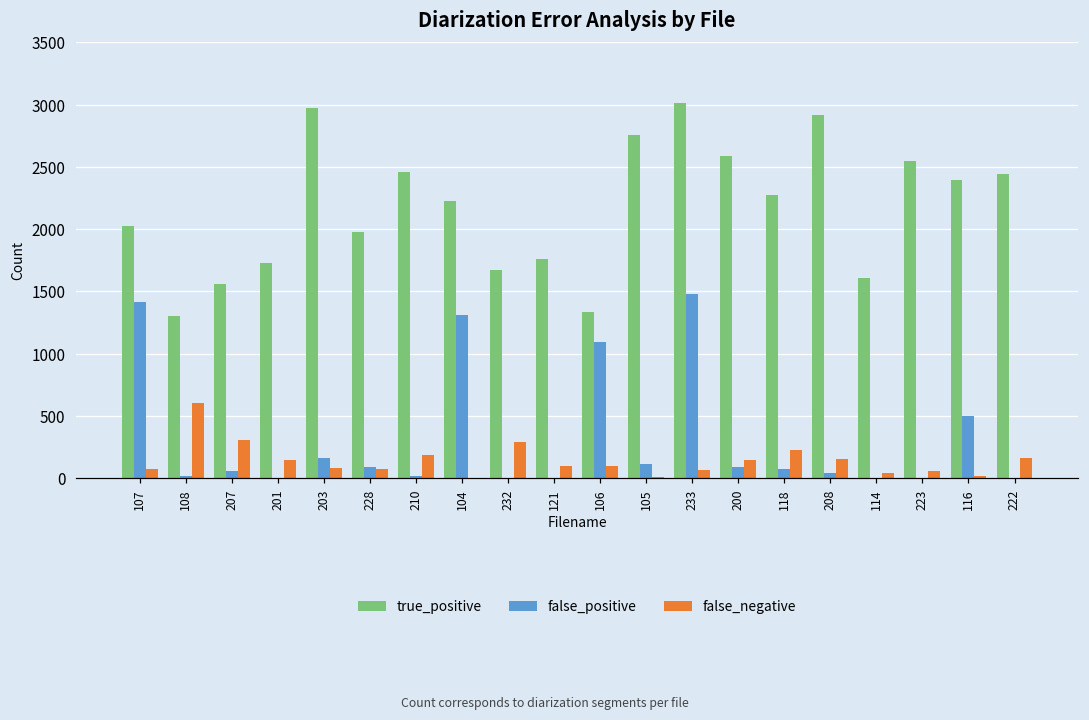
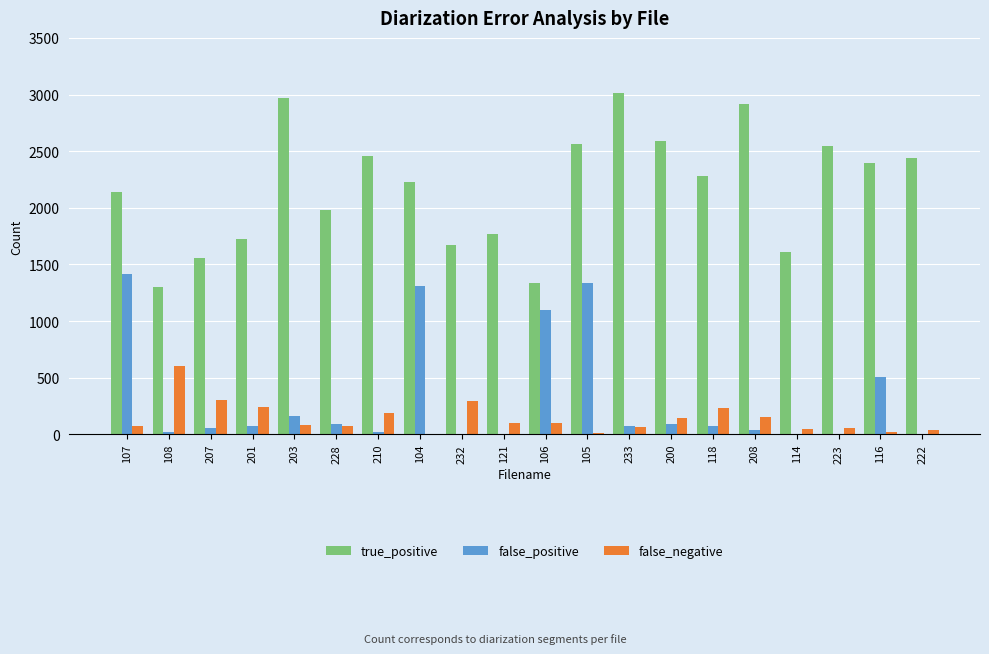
  {
    "true_positive": {
-     "107": 2030,
+     "107": 2140,
      "108": 1300,
      "207": 1560,
      "201": 1730,
      "203": 2970,
      "228": 1980,
      "210": 2460,
      "104": 2220,
      "232": 1670,
      "121": 1760,
      "106": 1340,
-     "105": 2760,
+     "105": 2560,
      "233": 3020,
      "200": 2590,
      "118": 2280,
      "208": 2910,
      "114": 1610,
      "223": 2550,
      "116": 2390,
      "222": 2440
    },
    "false_positive": {
      "107": 1410,
      "207": 60,
-     "201": 0,
+     "201": 80,
      "203": 170,
      "228": 90,
      "104": 1310,
      "106": 1100,
-     "105": 120,
-     "233": 1480,
+     "105": 1330,
+     "233": 70,
      "200": 90,
      "118": 80,
      "208": 40,
      "116": 500
    },
    "false_negative": {
      "107": 80,
      "108": 610,
      "207": 300,
-     "201": 140,
+     "201": 240,
      "203": 90,
      "228": 80,
      "210": 190,
      "232": 290,
      "121": 100,
      "106": 100,
      "233": 60,
      "200": 150,
      "118": 230,
      "208": 150,
      "114": 50,
      "223": 60,
-     "222": 160
+     "222": 40
    }
  }
